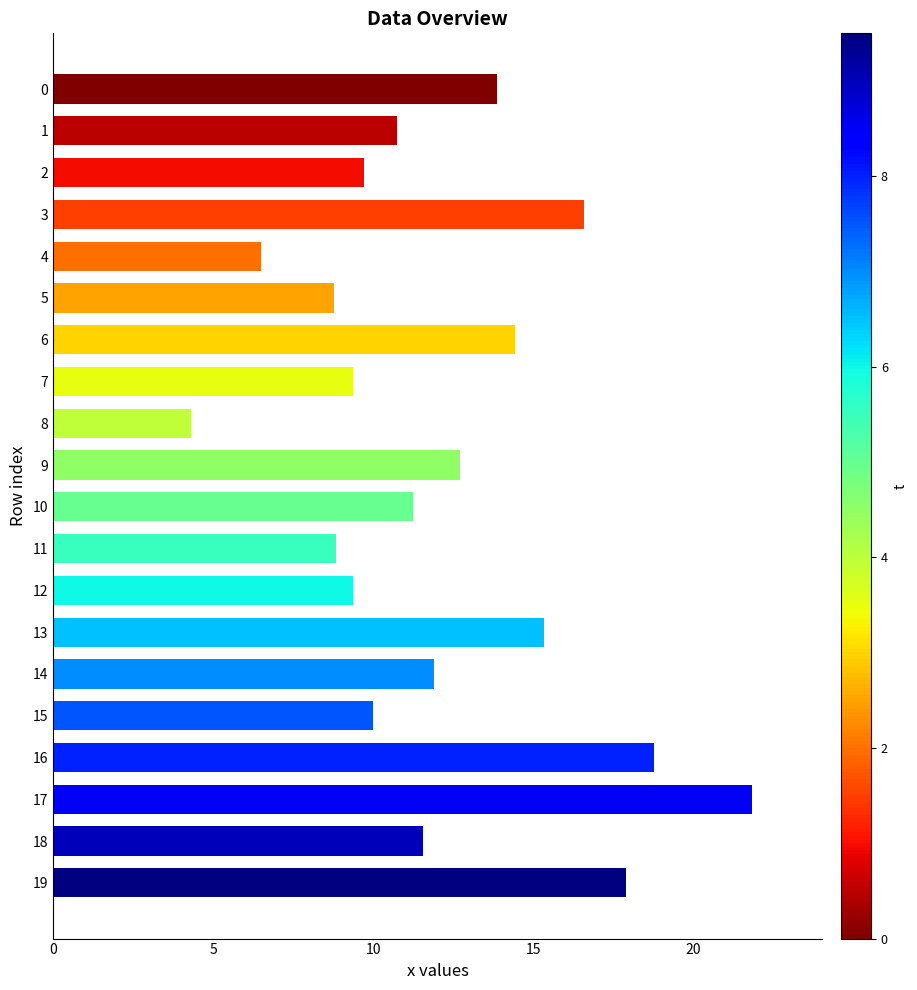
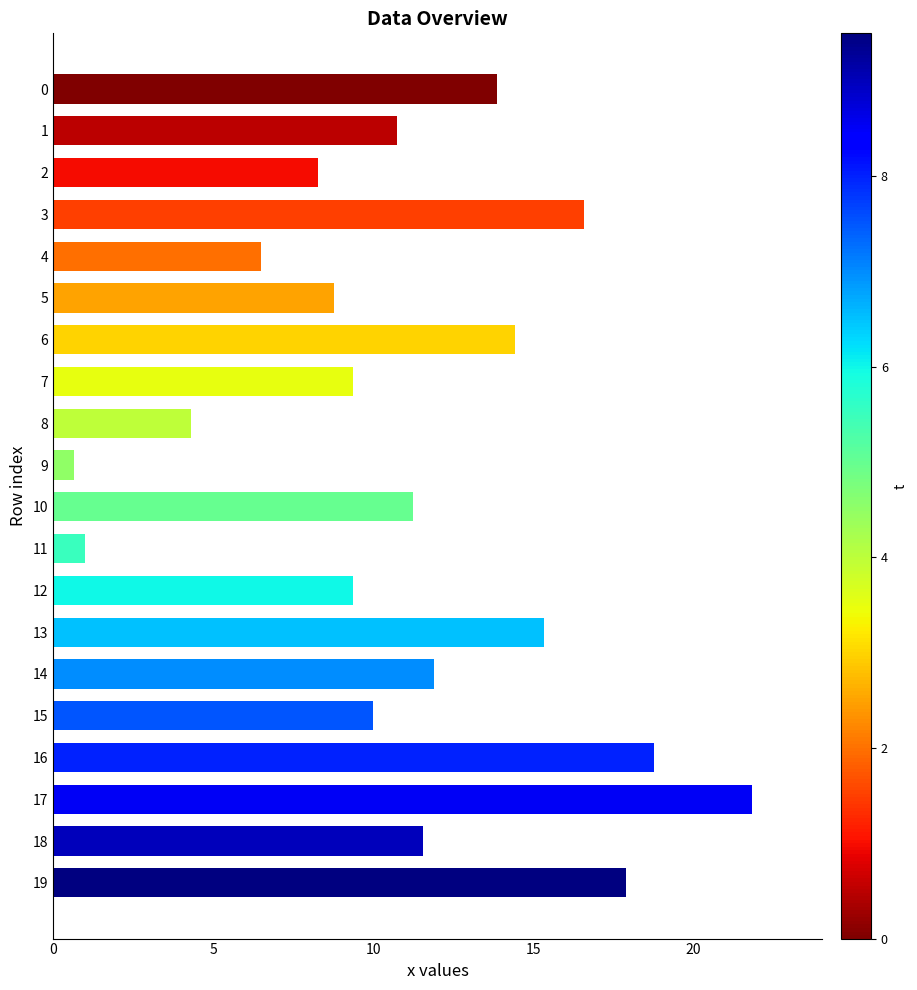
  {
    "0": 13.9,
    "1": 10.7,
-   "2": 9.7,
+   "2": 8.3,
    "3": 16.6,
    "4": 6.5,
    "5": 8.8,
    "6": 14.4,
    "7": 9.4,
    "8": 4.3,
-   "9": 12.7,
+   "9": 0.7,
    "10": 11.2,
-   "11": 8.8,
+   "11": 1.0,
    "12": 9.4,
    "13": 15.3,
    "14": 11.9,
    "15": 10.0,
    "16": 18.8,
    "17": 21.9,
    "18": 11.6,
    "19": 17.9
  }
